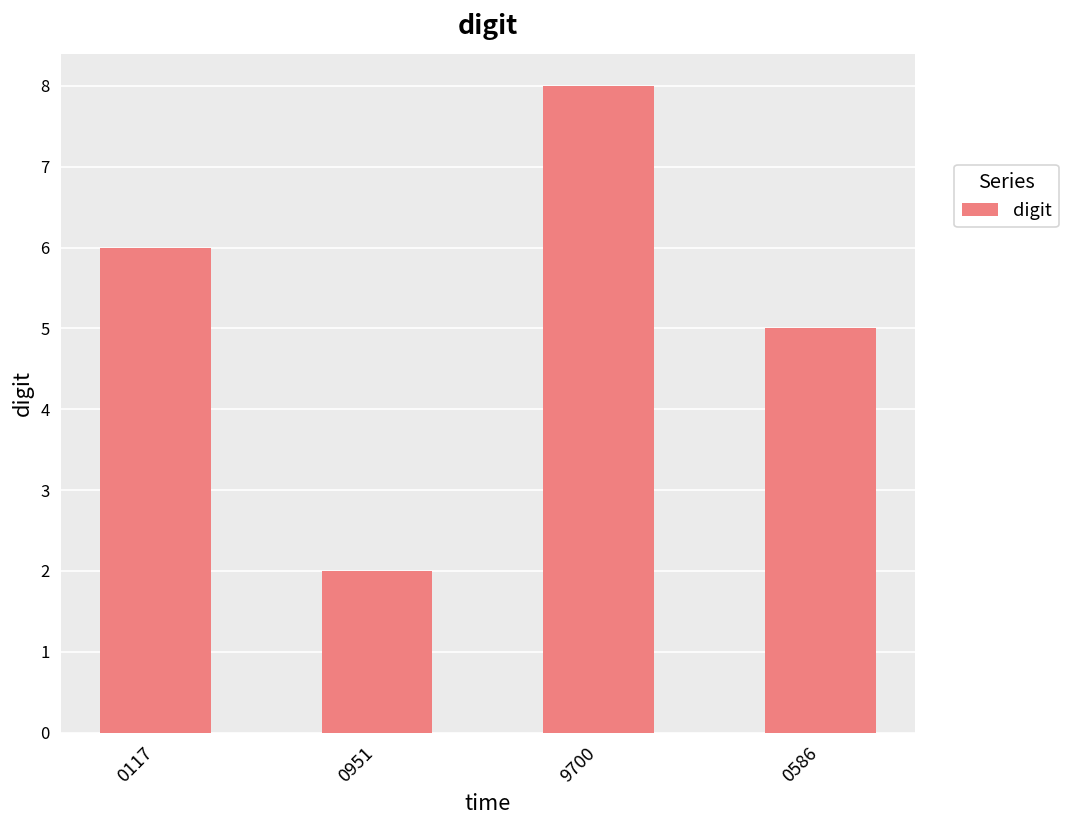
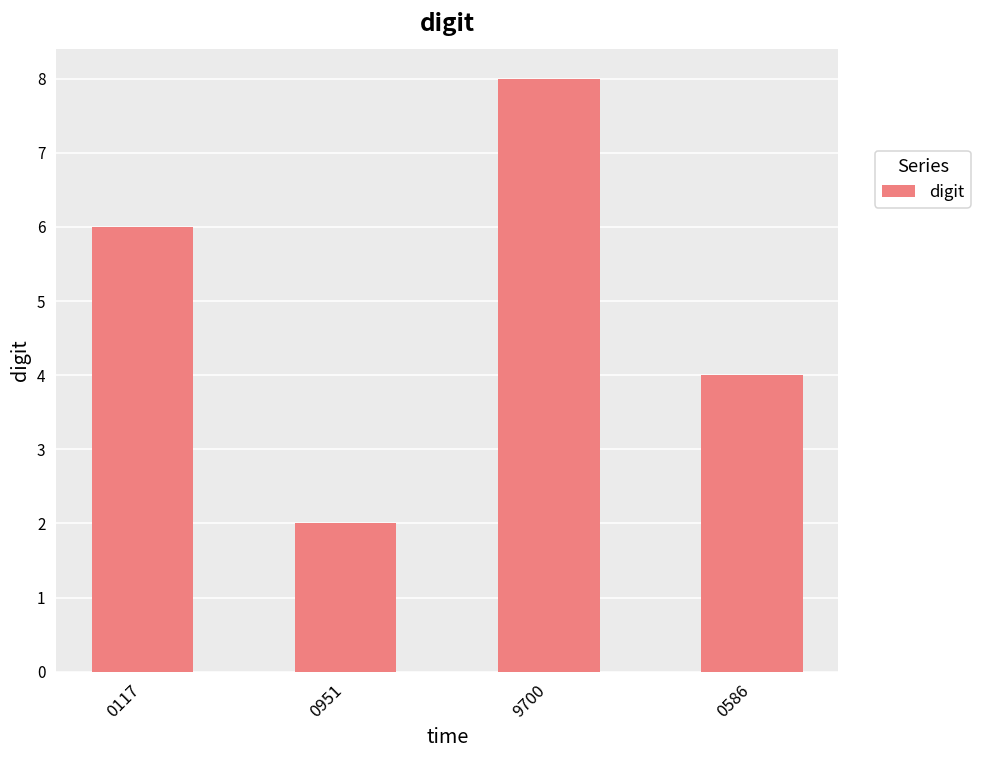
  {
    "0117": 6,
    "0951": 2,
    "9700": 8,
-   "0586": 5
+   "0586": 4
  }
